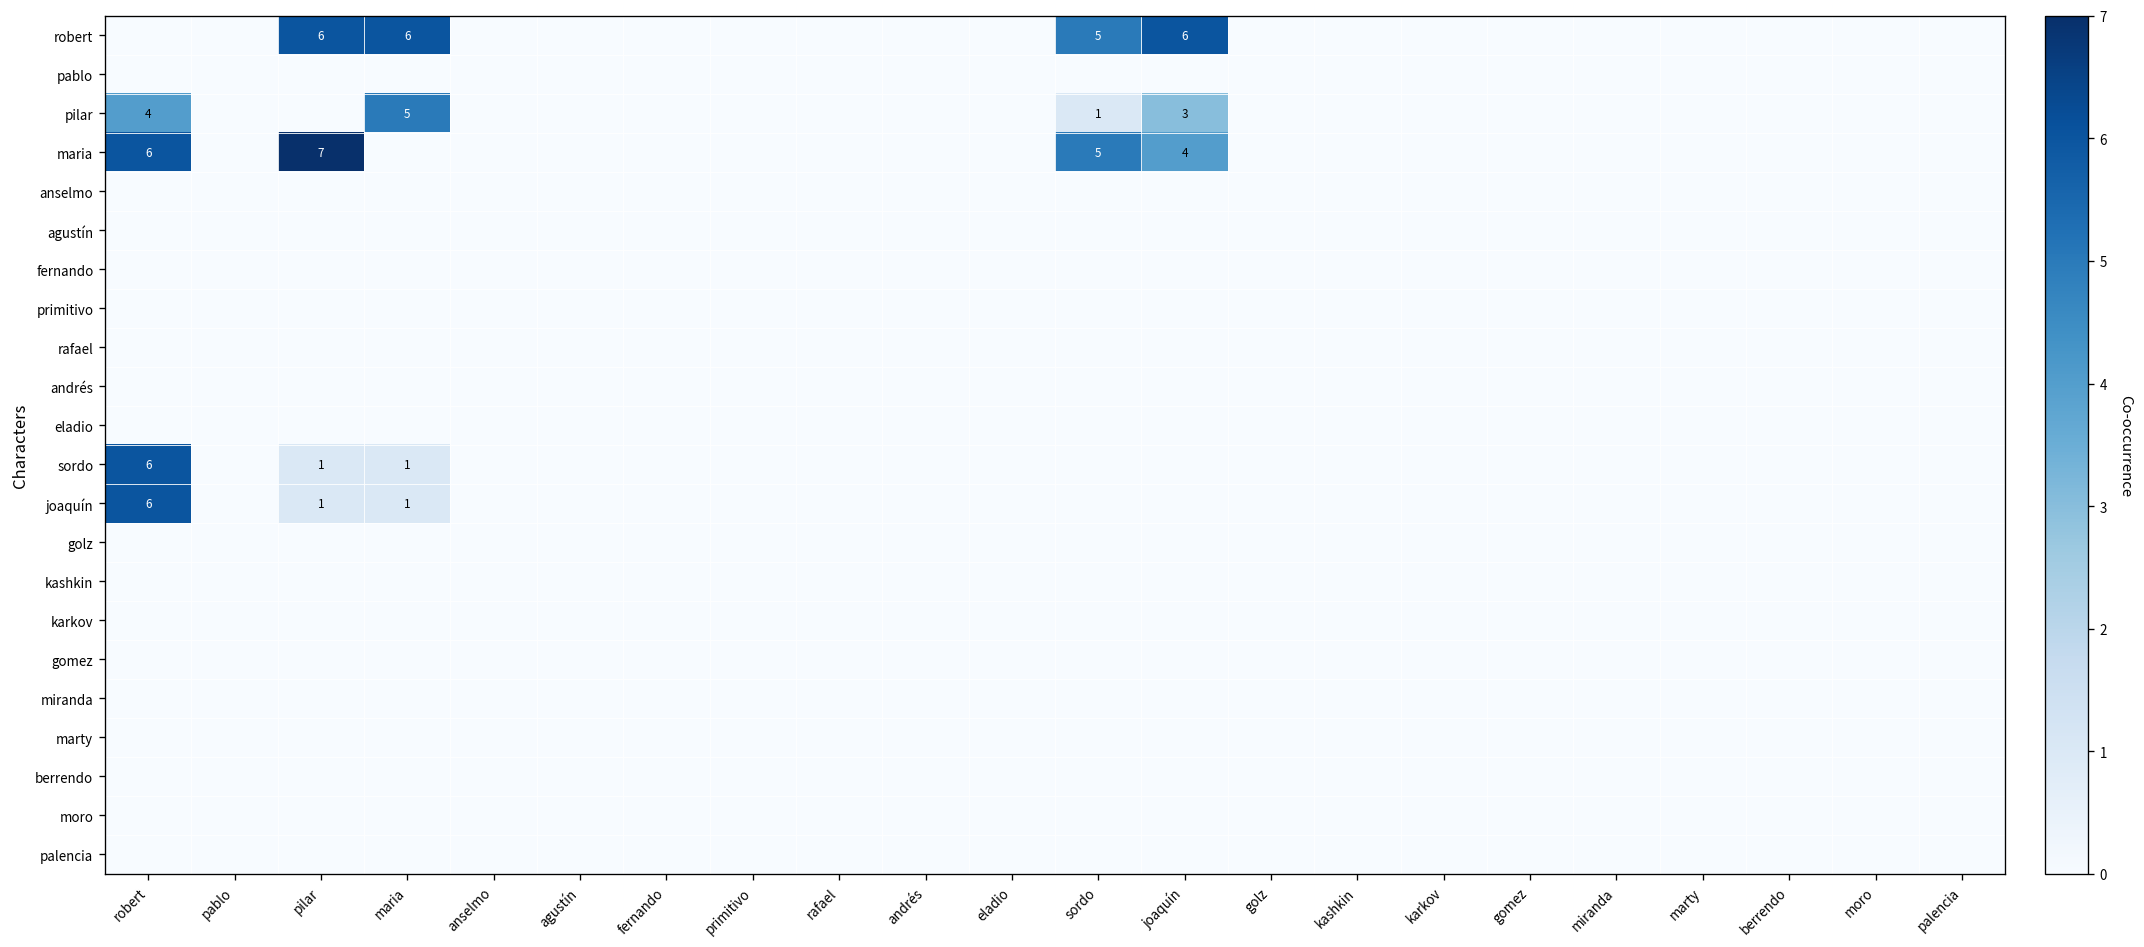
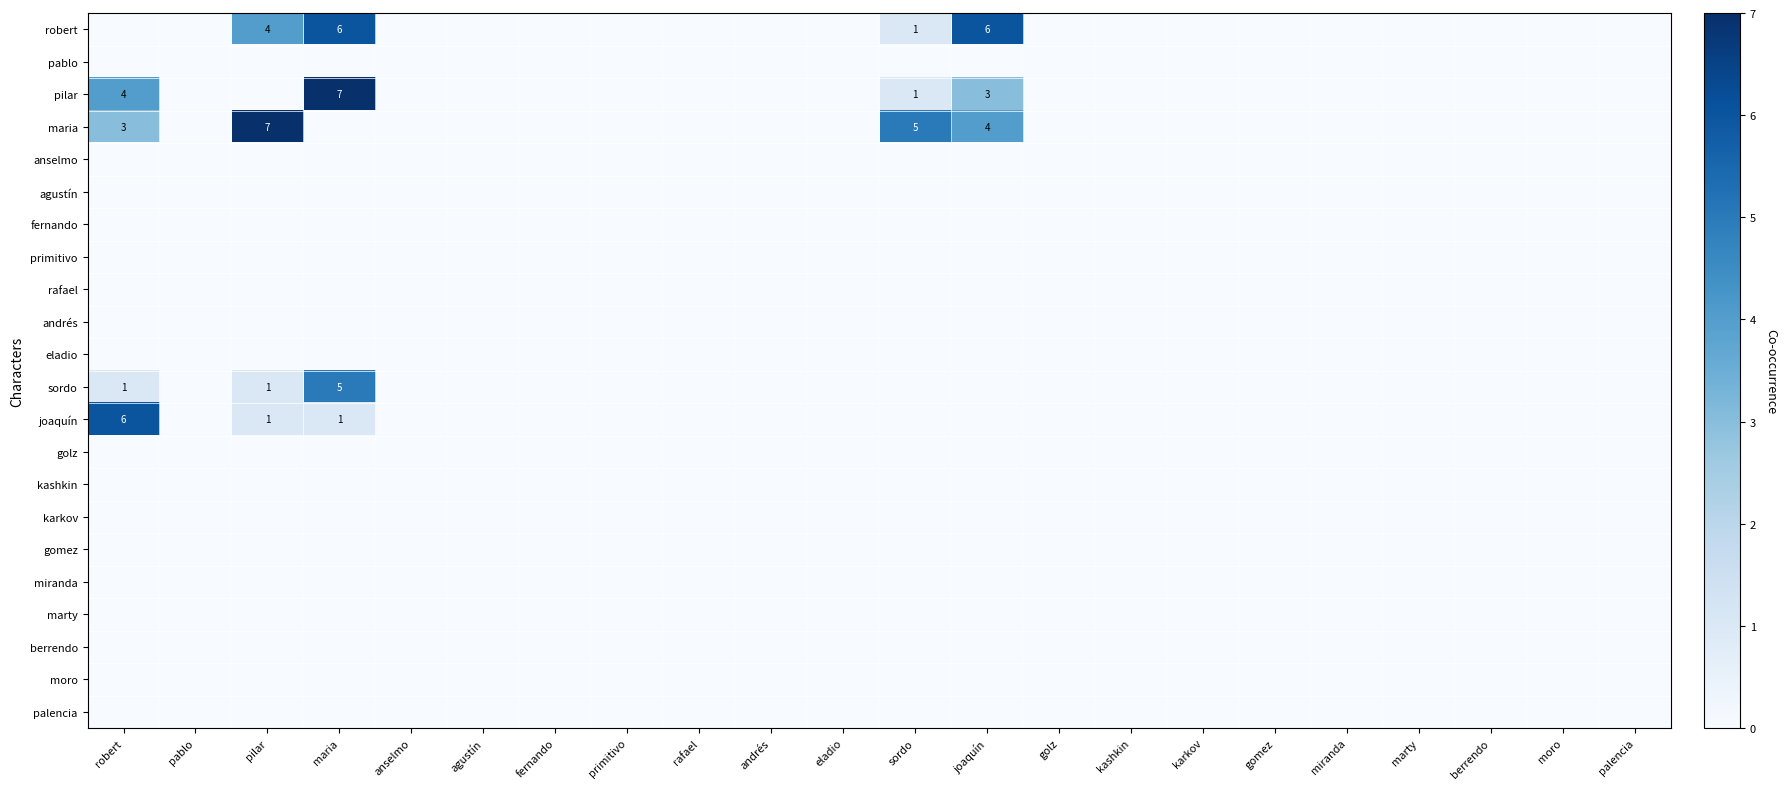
  {
    "robert": {
-     "pilar": 6,
+     "pilar": 4,
      "maria": 6,
-     "sordo": 5,
+     "sordo": 1,
      "joaquín": 6
    },
    "pilar": {
      "robert": 4,
-     "maria": 5,
+     "maria": 7,
      "sordo": 1,
      "joaquín": 3
    },
    "maria": {
-     "robert": 6,
+     "robert": 3,
      "pilar": 7,
      "sordo": 5,
      "joaquín": 4
    },
    "sordo": {
-     "robert": 6,
+     "robert": 1,
      "pilar": 1,
-     "maria": 1
+     "maria": 5
    },
    "joaquín": {
      "robert": 6,
      "pilar": 1,
      "maria": 1
    }
  }
